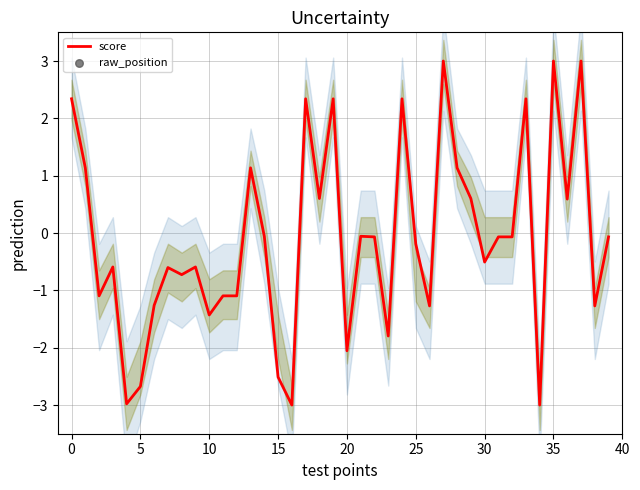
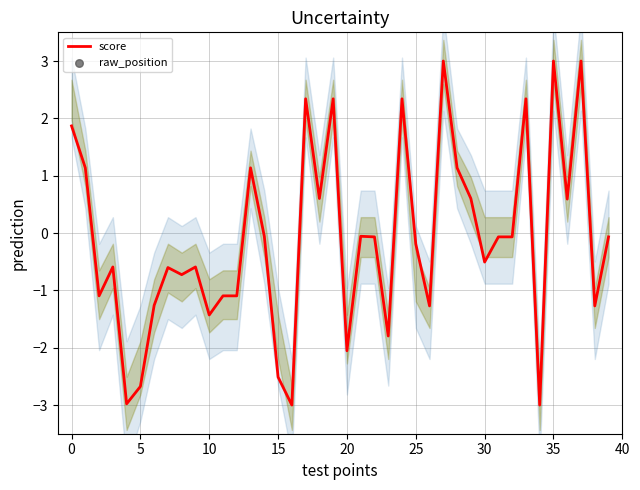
  {
    "score": {
-     "0": 2.3,
+     "0": 1.9,
      "5": -2.7,
      "10": -1.4,
      "15": -2.5,
      "20": -2.1,
      "25": -0.2,
      "30": -0.5,
      "35": 3.0
    }
  }
